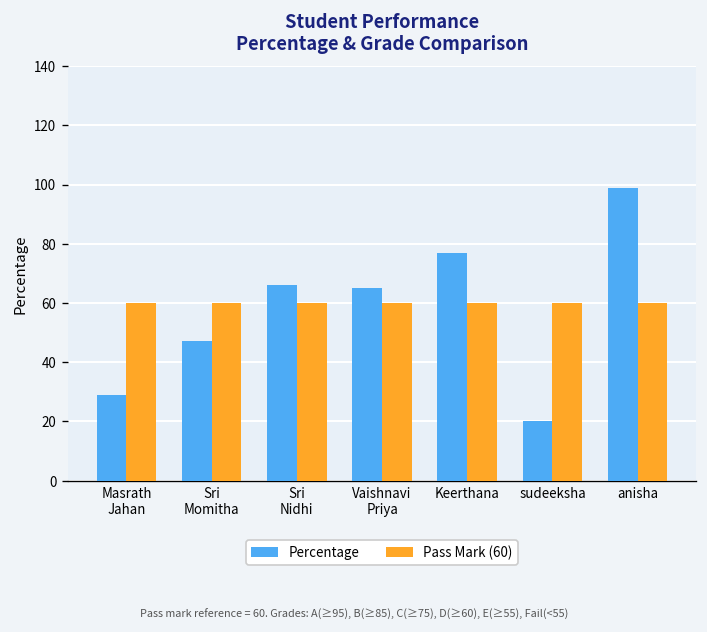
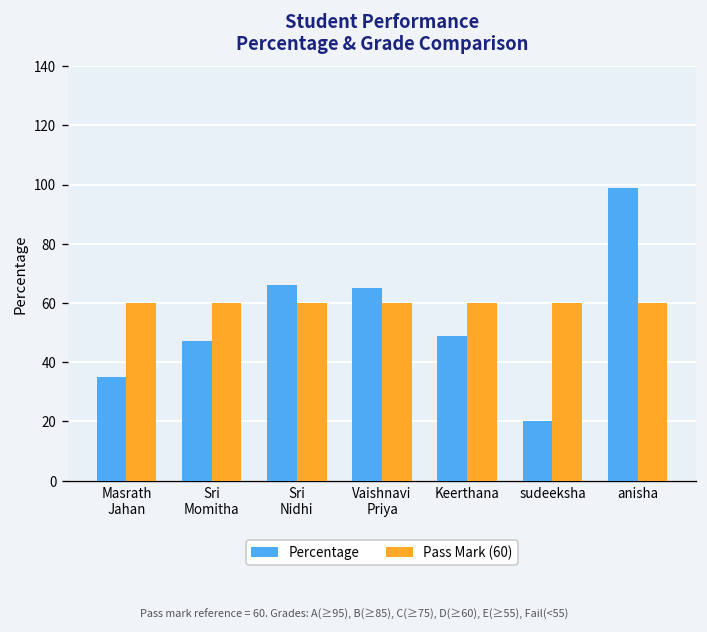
  {
    "Percentage": {
-     "Masrath Jahan": 29,
+     "Masrath Jahan": 35,
      "Sri Momitha": 47,
      "Sri Nidhi": 66,
      "Vaishnavi Priya": 65,
-     "Keerthana": 77,
+     "Keerthana": 49,
      "sudeeksha": 20,
      "anisha": 99
    },
    "Pass Mark (60)": {
      "Masrath Jahan": 60,
      "Sri Momitha": 60,
      "Sri Nidhi": 60,
      "Vaishnavi Priya": 60,
      "Keerthana": 60,
      "sudeeksha": 60,
      "anisha": 60
    }
  }
